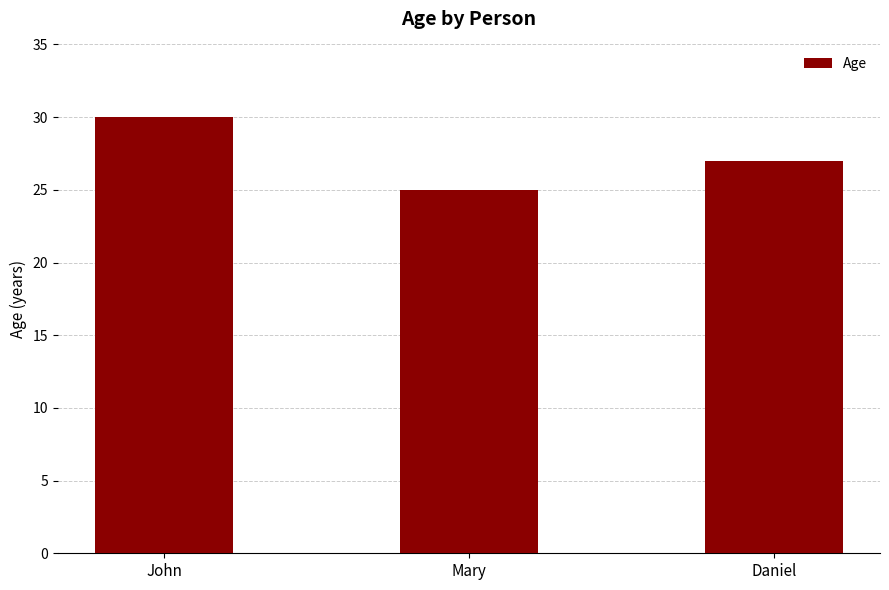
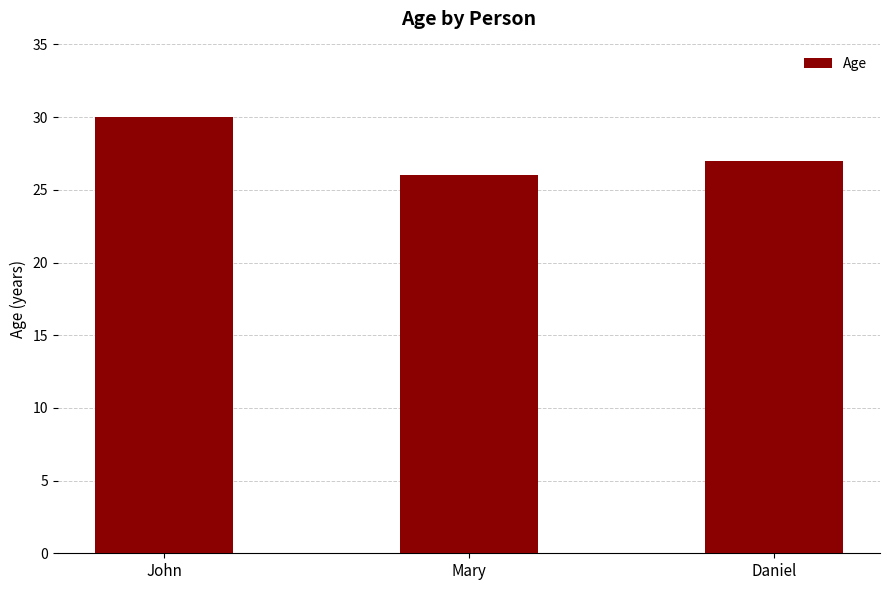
  {
    "John": 30,
-   "Mary": 25,
+   "Mary": 26,
    "Daniel": 27
  }
